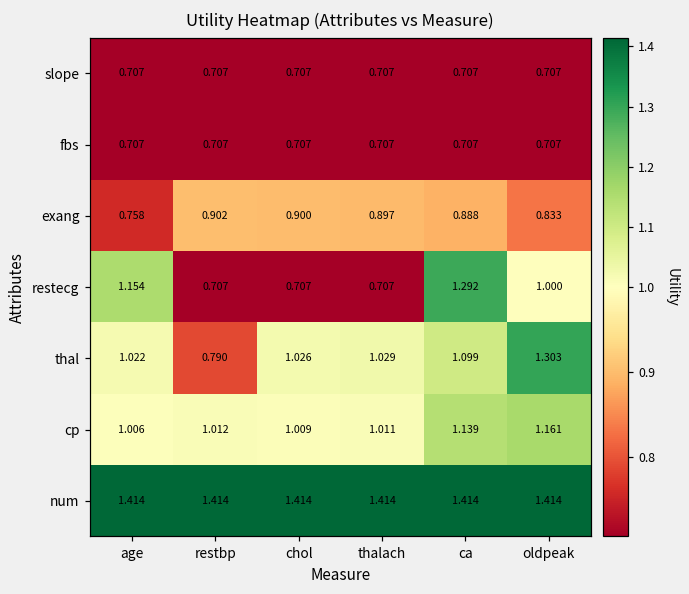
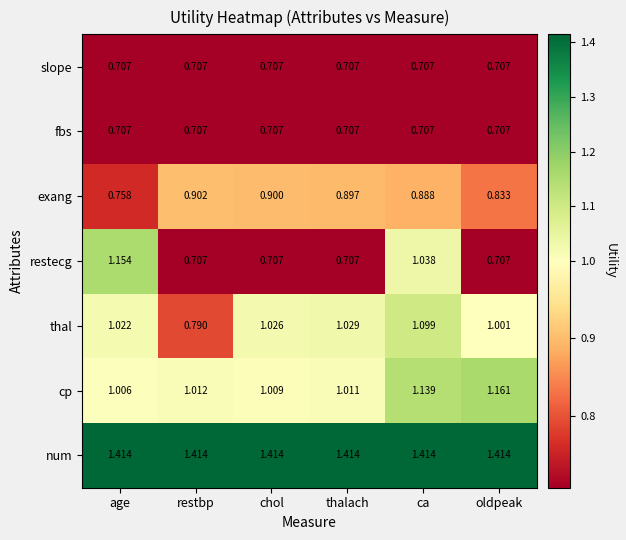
  {
    "slope": {
      "age": 0.707,
      "restbp": 0.707,
      "chol": 0.707,
      "thalach": 0.707,
      "ca": 0.707,
      "oldpeak": 0.707
    },
    "fbs": {
      "age": 0.707,
      "restbp": 0.707,
      "chol": 0.707,
      "thalach": 0.707,
      "ca": 0.707,
      "oldpeak": 0.707
    },
    "exang": {
      "age": 0.758,
      "restbp": 0.902,
      "chol": 0.900,
      "thalach": 0.897,
      "ca": 0.888,
      "oldpeak": 0.833
    },
    "restecg": {
      "age": 1.154,
      "restbp": 0.707,
      "chol": 0.707,
      "thalach": 0.707,
-     "ca": 1.292,
-     "oldpeak": 1.000
+     "ca": 1.038,
+     "oldpeak": 0.707
    },
    "thal": {
      "age": 1.022,
      "restbp": 0.790,
      "chol": 1.026,
      "thalach": 1.029,
      "ca": 1.099,
-     "oldpeak": 1.303
+     "oldpeak": 1.001
    },
    "cp": {
      "age": 1.006,
      "restbp": 1.012,
      "chol": 1.009,
      "thalach": 1.011,
      "ca": 1.139,
      "oldpeak": 1.161
    },
    "num": {
      "age": 1.414,
      "restbp": 1.414,
      "chol": 1.414,
      "thalach": 1.414,
      "ca": 1.414,
      "oldpeak": 1.414
    }
  }
